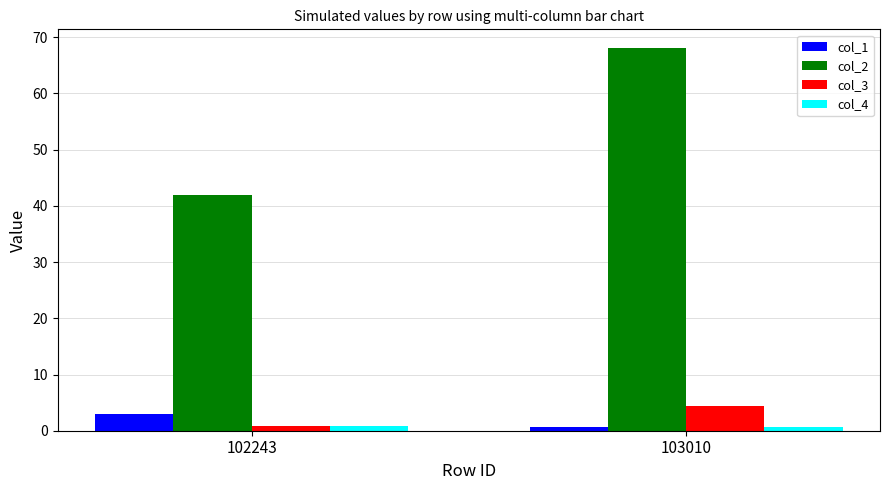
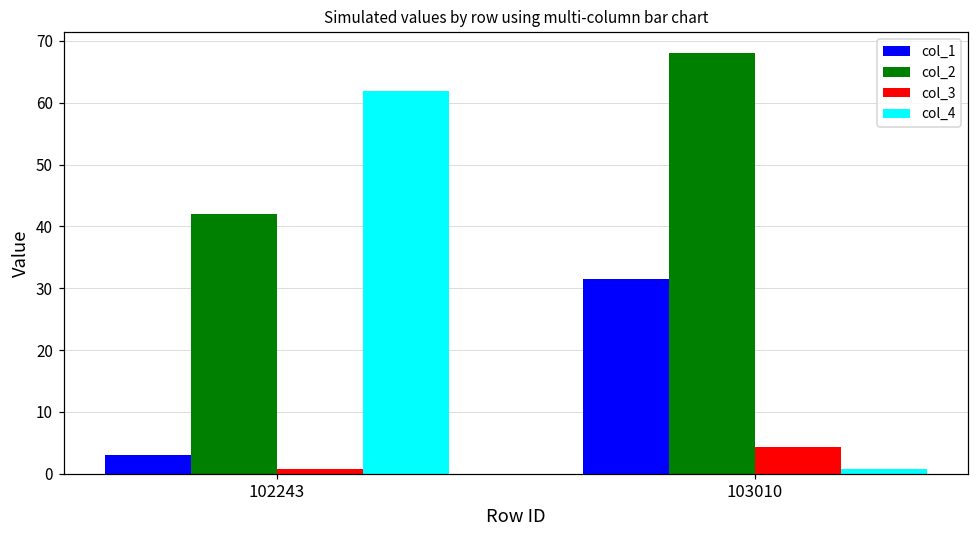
  {
    "col_1": {
      "102243": 3,
-     "103010": 1
+     "103010": 32
    },
    "col_2": {
      "102243": 42,
      "103010": 68
    },
    "col_3": {
      "102243": 1,
      "103010": 4
    },
    "col_4": {
-     "102243": 1,
+     "102243": 62,
      "103010": 1
    }
  }
